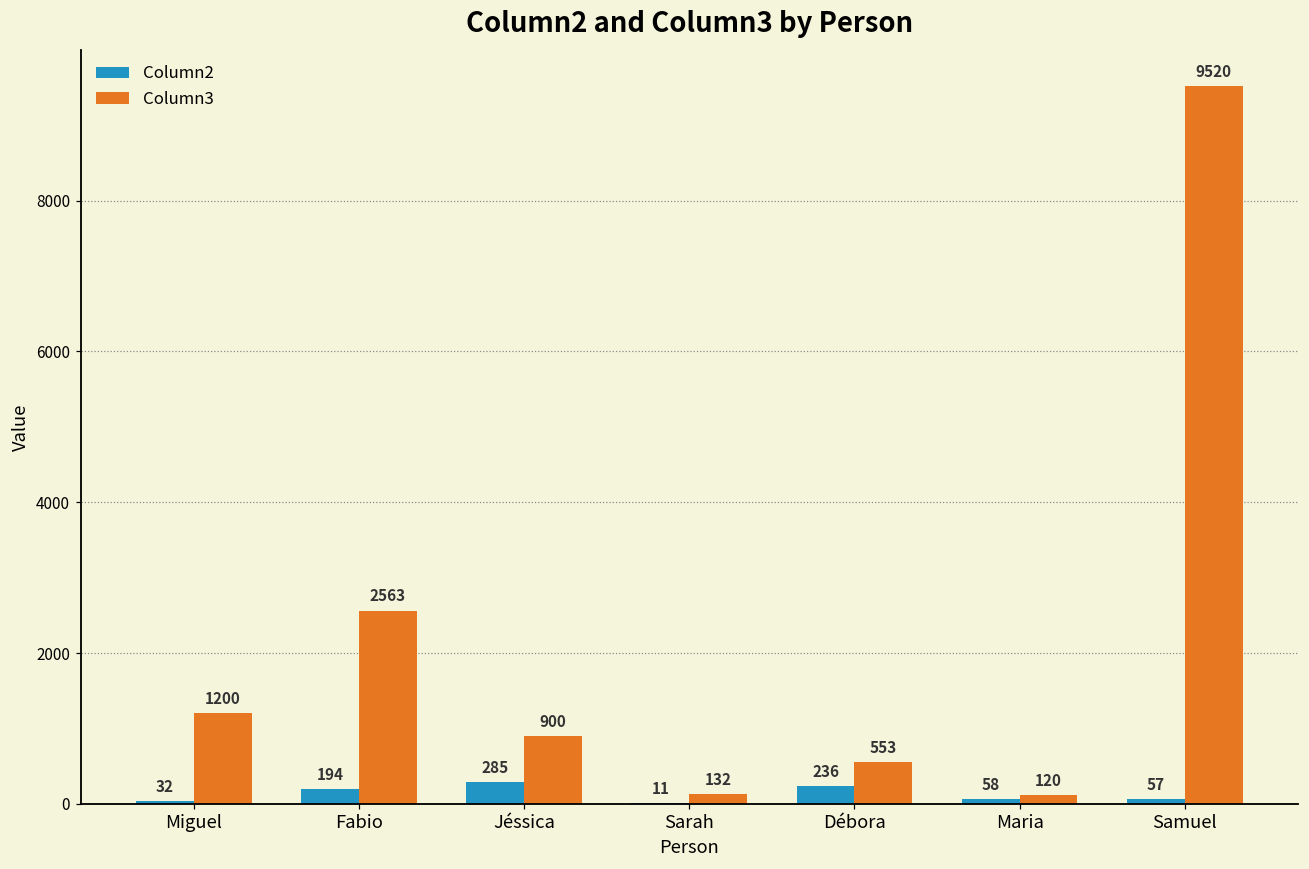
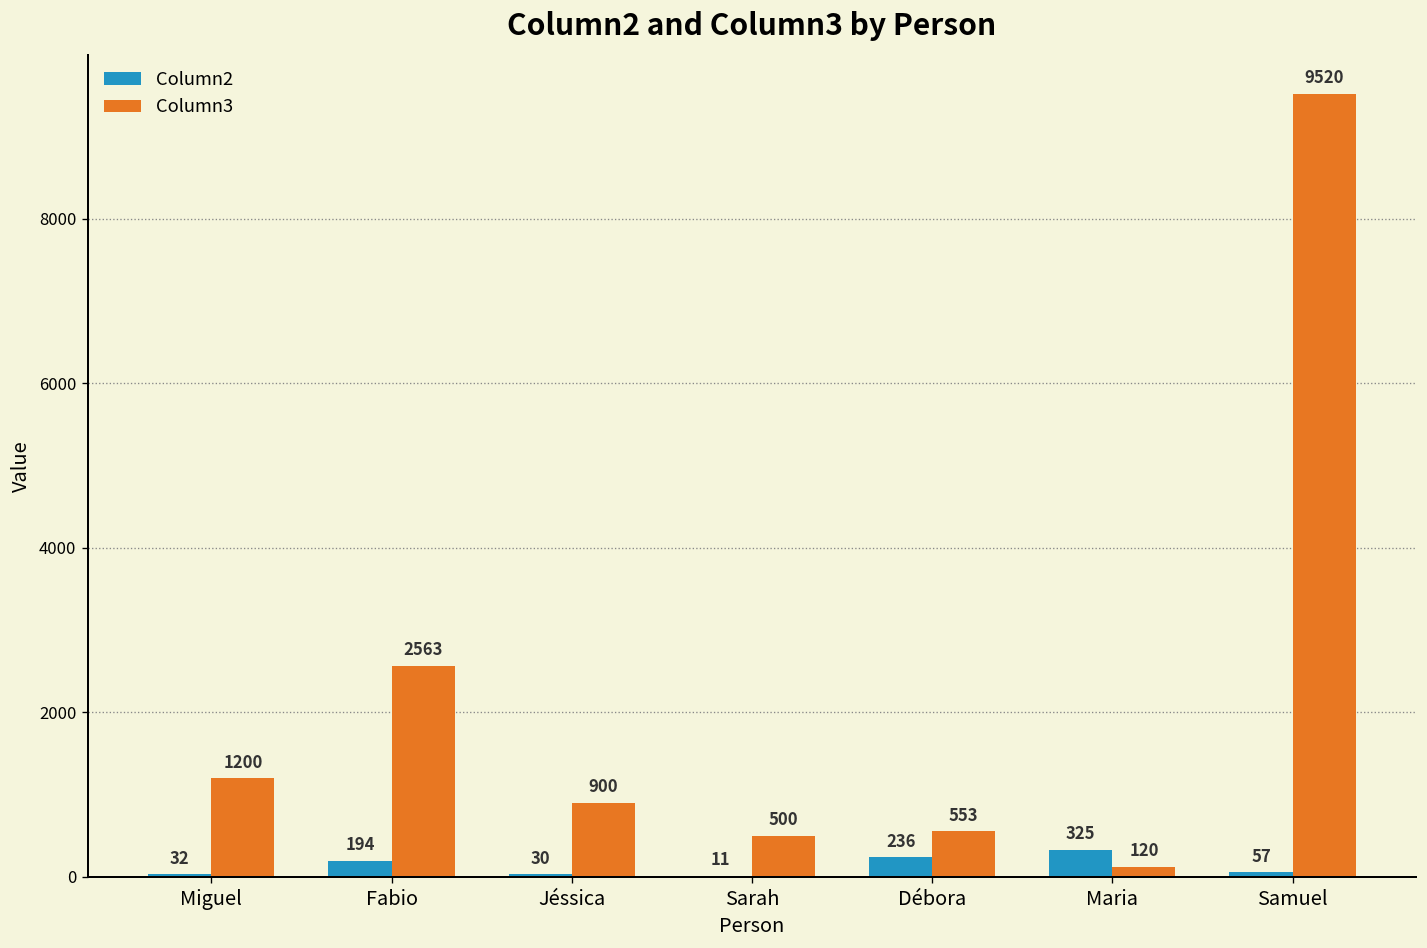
  {
    "Column2": {
      "Miguel": 32,
      "Fabio": 194,
-     "Jéssica": 285,
+     "Jéssica": 30,
      "Sarah": 11,
      "Débora": 236,
-     "Maria": 58,
+     "Maria": 325,
      "Samuel": 57
    },
    "Column3": {
      "Miguel": 1200,
      "Fabio": 2563,
      "Jéssica": 900,
-     "Sarah": 132,
+     "Sarah": 500,
      "Débora": 553,
      "Maria": 120,
      "Samuel": 9520
    }
  }
